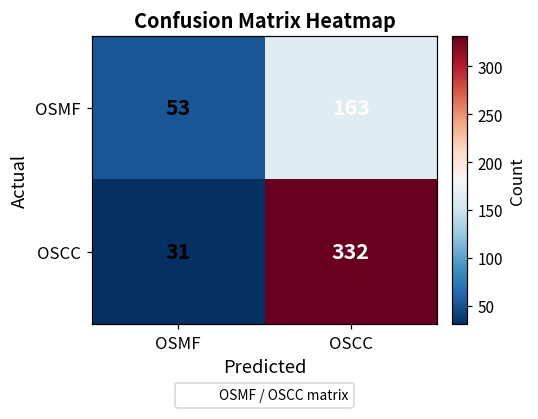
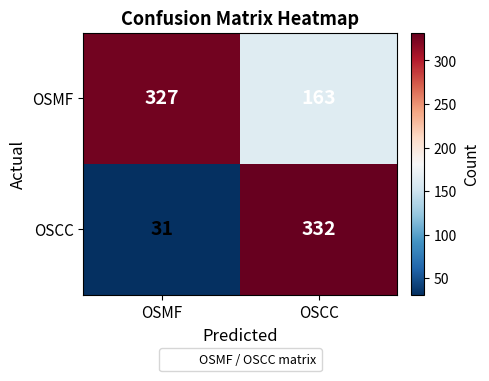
  {
    "OSMF": {
-     "OSMF": 53
+     "OSMF": 327
    },
    "OSCC": {
      "OSMF": 31,
      "OSCC": 332
    }
  }
